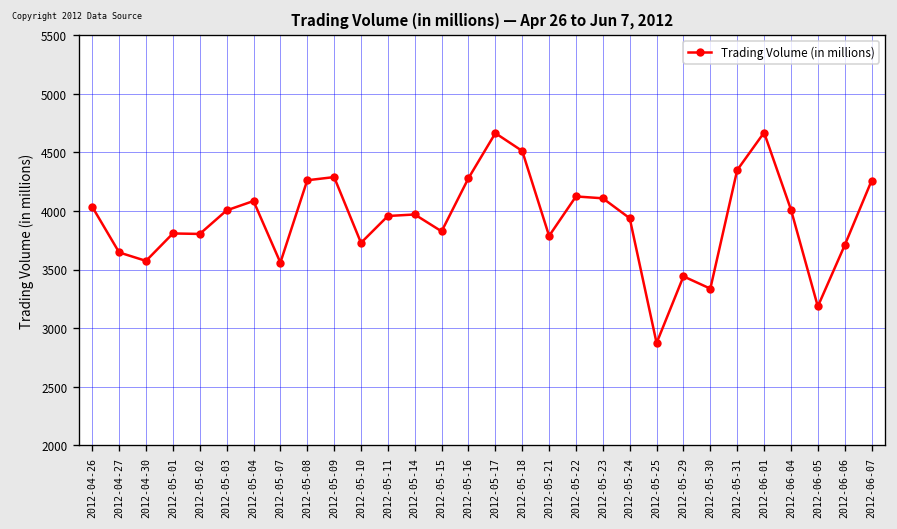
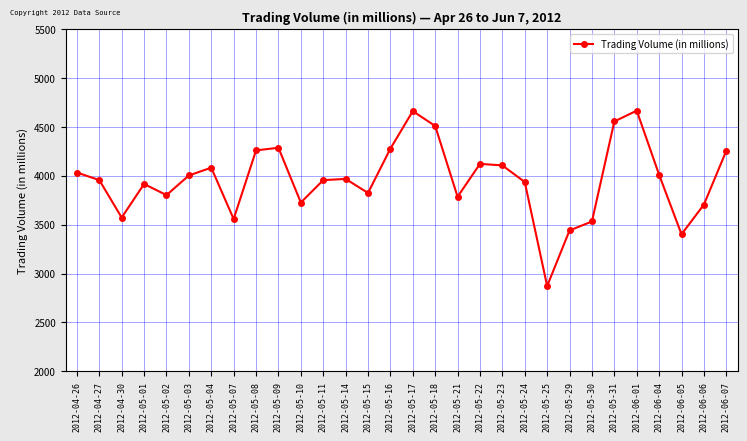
  {
    "2012-04-26": 4000,
-   "2012-04-27": 3600,
+   "2012-04-27": 4000,
    "2012-04-30": 3600,
-   "2012-05-01": 3800,
+   "2012-05-01": 3900,
    "2012-05-02": 3800,
    "2012-05-03": 4000,
    "2012-05-04": 4100,
    "2012-05-07": 3600,
    "2012-05-08": 4300,
    "2012-05-09": 4300,
    "2012-05-10": 3700,
    "2012-05-11": 4000,
    "2012-05-14": 4000,
    "2012-05-15": 3800,
    "2012-05-16": 4300,
    "2012-05-17": 4700,
    "2012-05-18": 4500,
    "2012-05-21": 3800,
    "2012-05-22": 4100,
    "2012-05-23": 4100,
    "2012-05-24": 3900,
    "2012-05-25": 2900,
    "2012-05-29": 3400,
-   "2012-05-30": 3300,
-   "2012-05-31": 4300,
+   "2012-05-30": 3500,
+   "2012-05-31": 4600,
    "2012-06-01": 4700,
    "2012-06-04": 4000,
-   "2012-06-05": 3200,
+   "2012-06-05": 3400,
    "2012-06-06": 3700,
    "2012-06-07": 4300
  }
